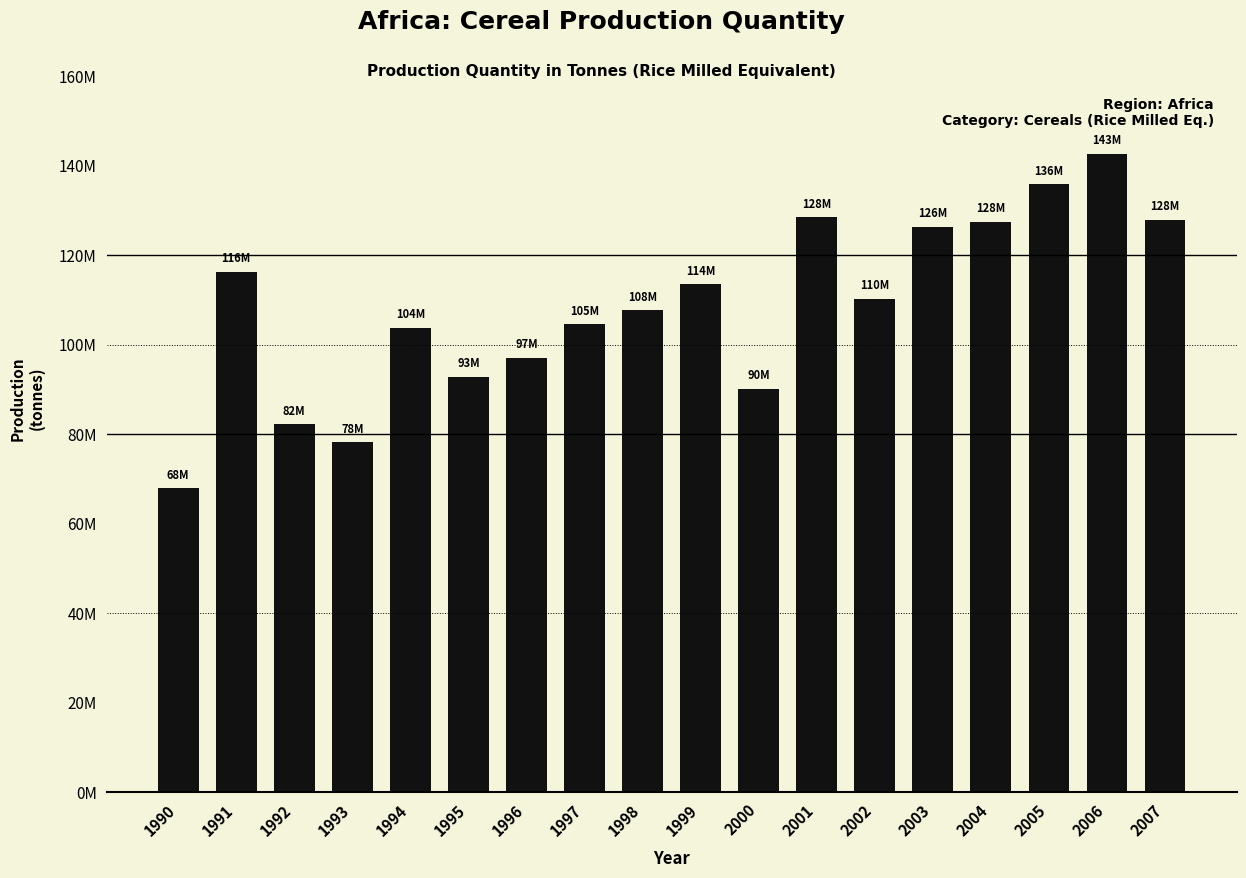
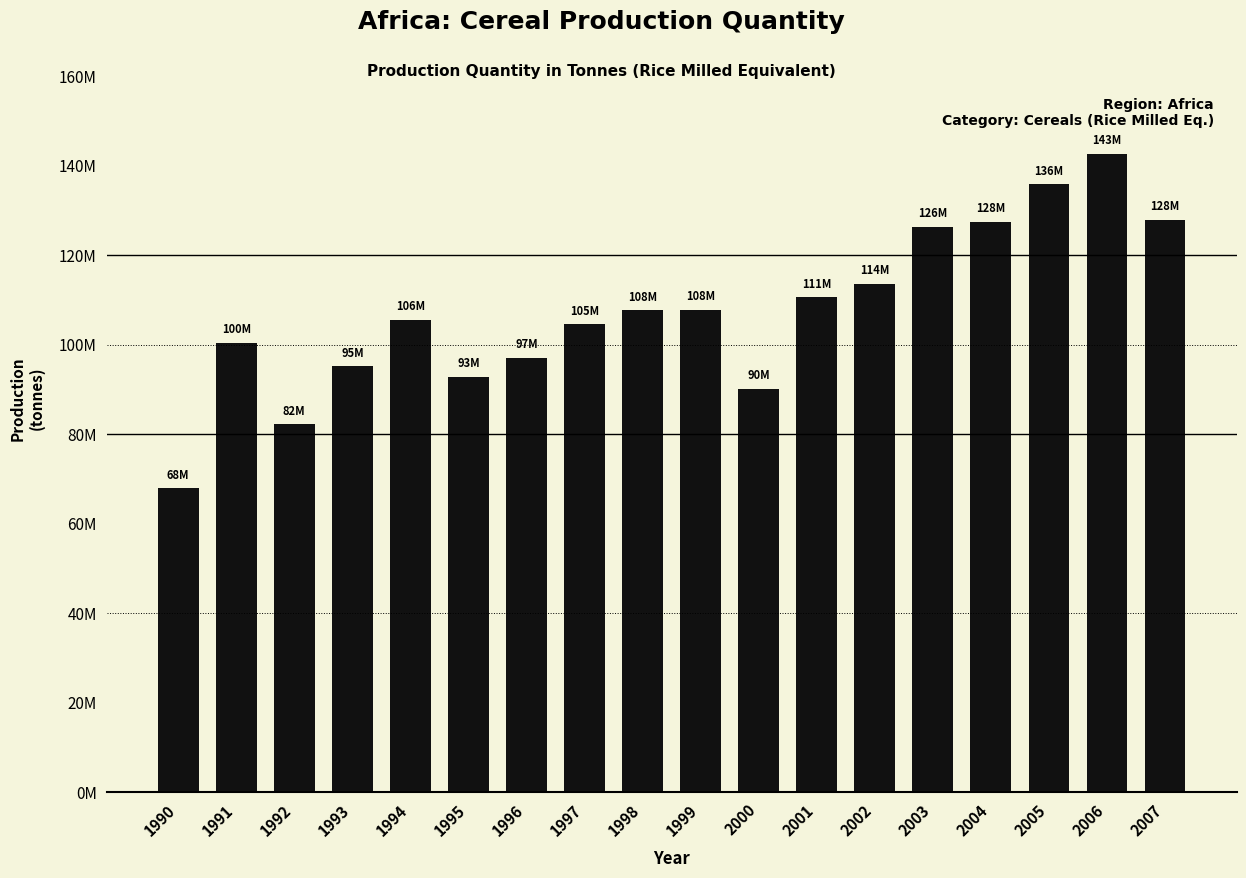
  {
    "1990": "68M",
-   "1991": "116M",
+   "1991": "100M",
    "1992": "82M",
-   "1993": "78M",
-   "1994": "104M",
+   "1993": "95M",
+   "1994": "106M",
    "1995": "93M",
    "1996": "97M",
    "1997": "105M",
    "1998": "108M",
-   "1999": "114M",
+   "1999": "108M",
    "2000": "90M",
-   "2001": "128M",
-   "2002": "110M",
+   "2001": "111M",
+   "2002": "114M",
    "2003": "126M",
    "2004": "128M",
    "2005": "136M",
    "2006": "143M",
    "2007": "128M"
  }
